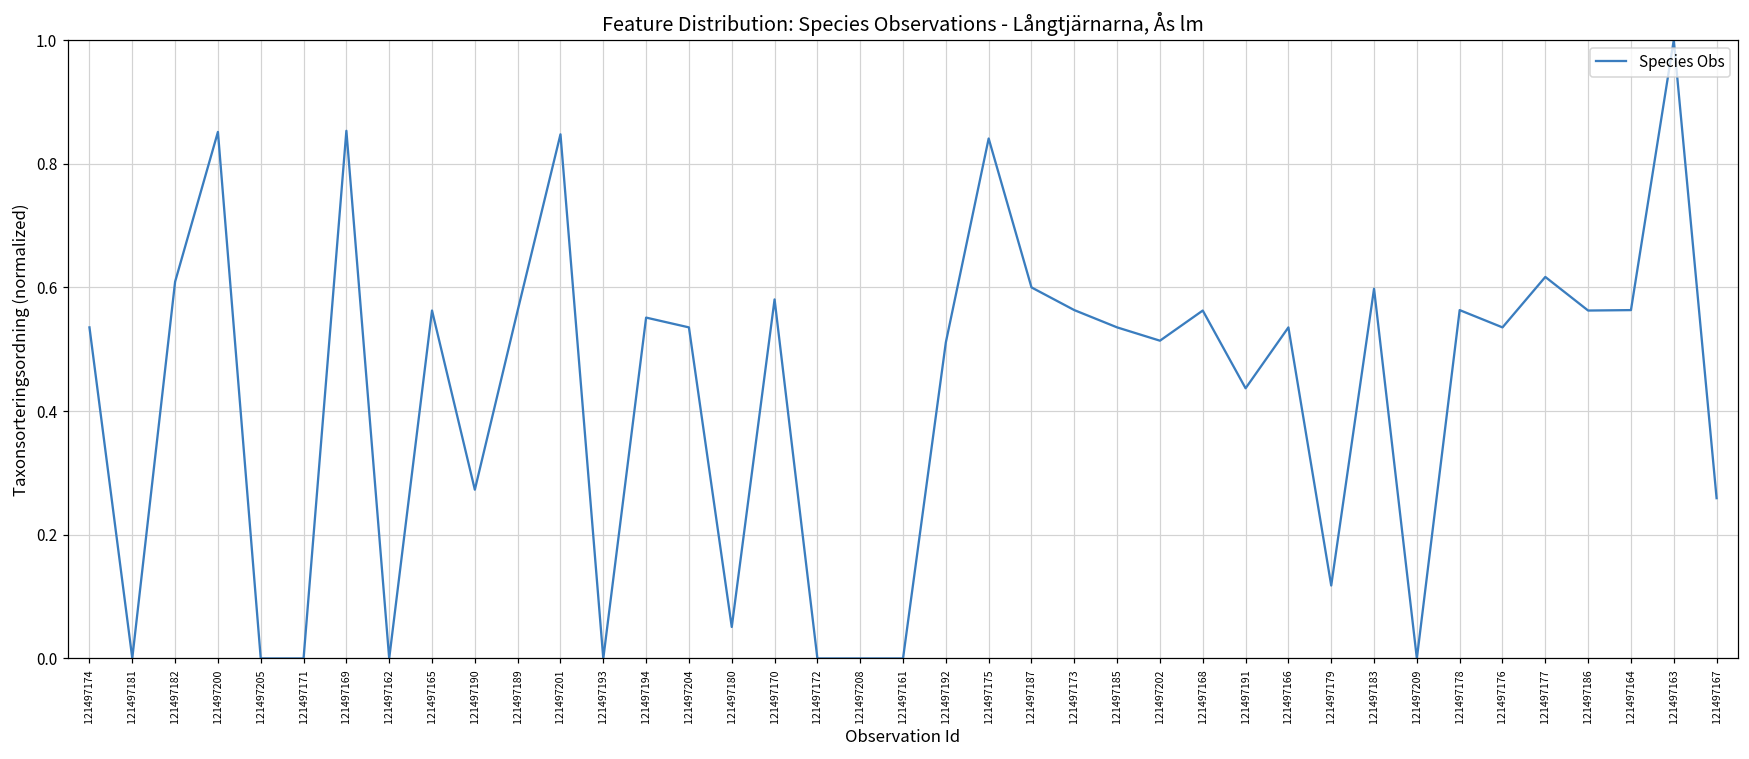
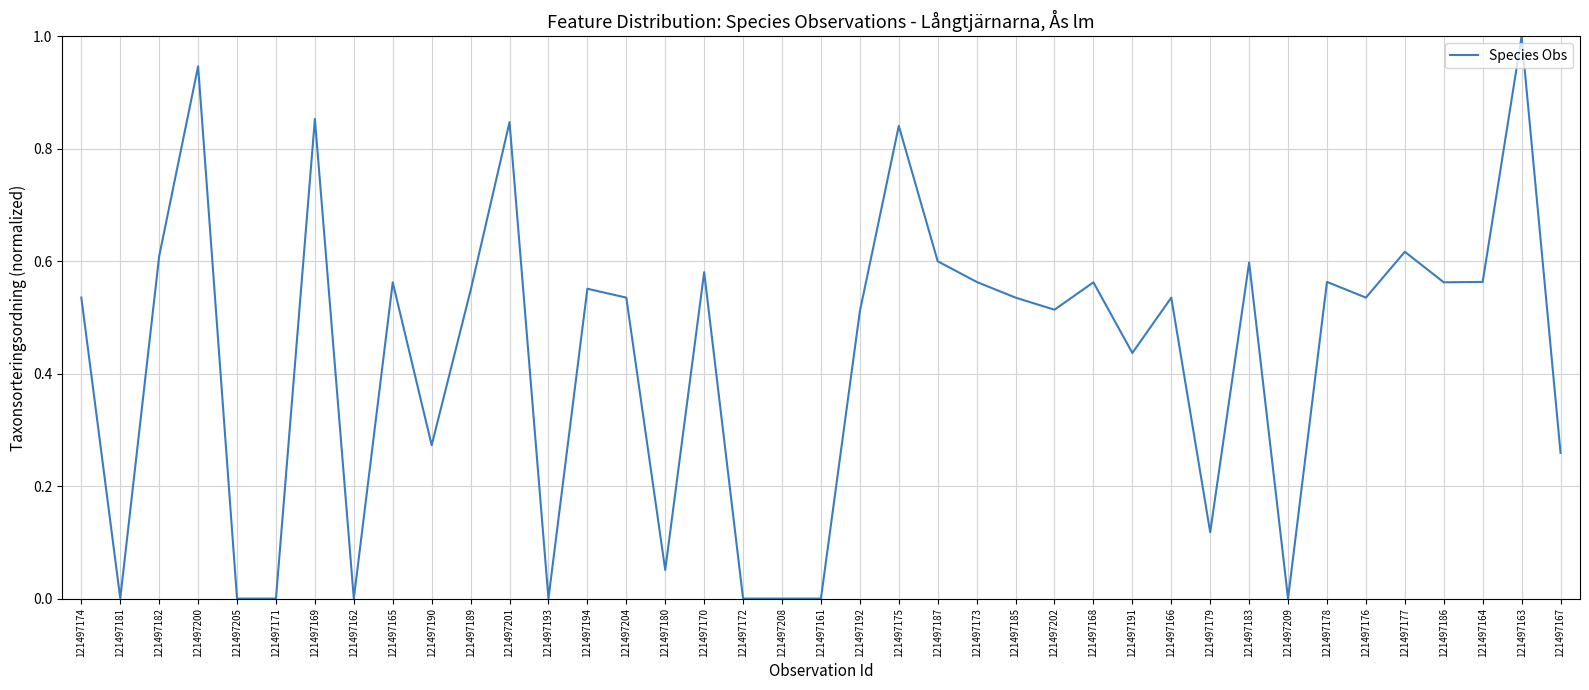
  {
    "121497174": 0.54,
    "121497181": 0.00,
    "121497182": 0.61,
-   "121497200": 0.85,
+   "121497200": 0.95,
    "121497205": 0.00,
    "121497171": 0.00,
    "121497169": 0.85,
    "121497162": 0.00,
    "121497165": 0.56,
    "121497190": 0.27,
-   "121497189": 0.56,
+   "121497189": 0.55,
    "121497201": 0.85,
    "121497193": 0.00,
    "121497194": 0.55,
    "121497204": 0.54,
    "121497180": 0.05,
    "121497170": 0.58,
    "121497172": 0.00,
    "121497208": 0.00,
    "121497161": 0.00,
    "121497192": 0.51,
    "121497175": 0.84,
    "121497187": 0.60,
    "121497173": 0.56,
    "121497185": 0.54,
    "121497202": 0.51,
    "121497168": 0.56,
    "121497191": 0.44,
    "121497166": 0.54,
    "121497179": 0.12,
    "121497183": 0.60,
    "121497209": 0.00,
    "121497178": 0.56,
    "121497176": 0.54,
    "121497177": 0.62,
    "121497186": 0.56,
    "121497164": 0.56,
    "121497163": 1.00,
    "121497167": 0.26
  }
